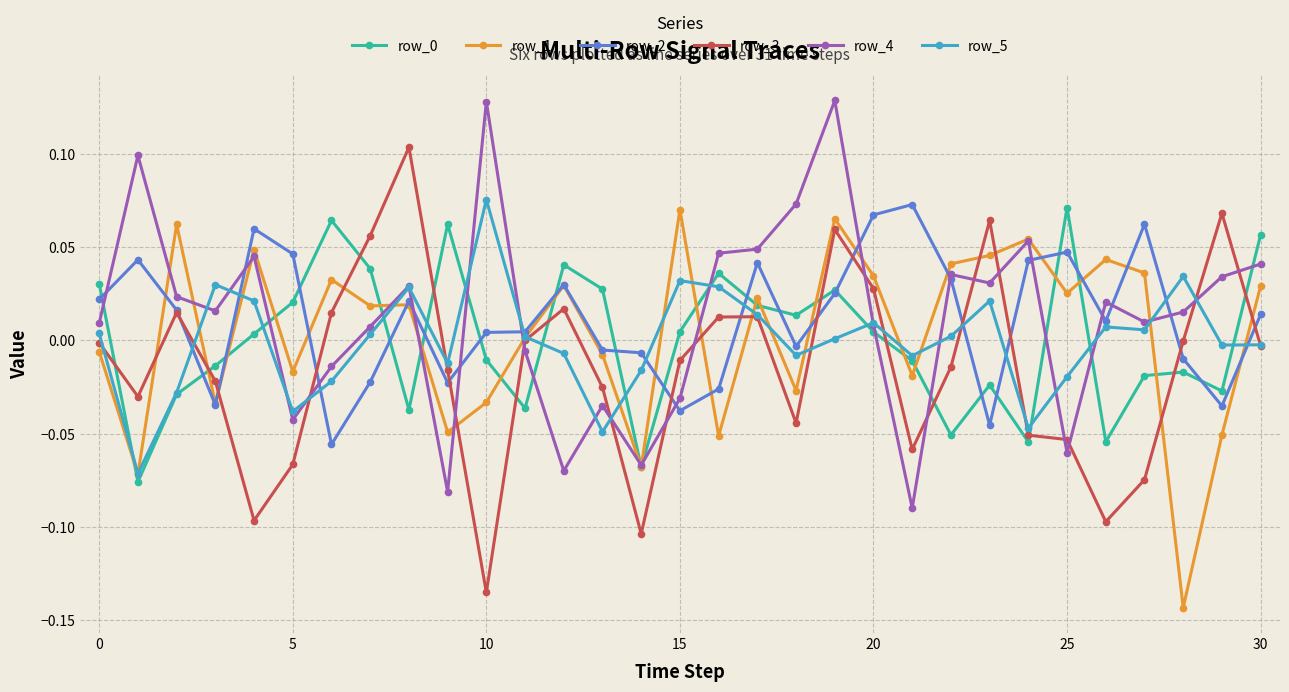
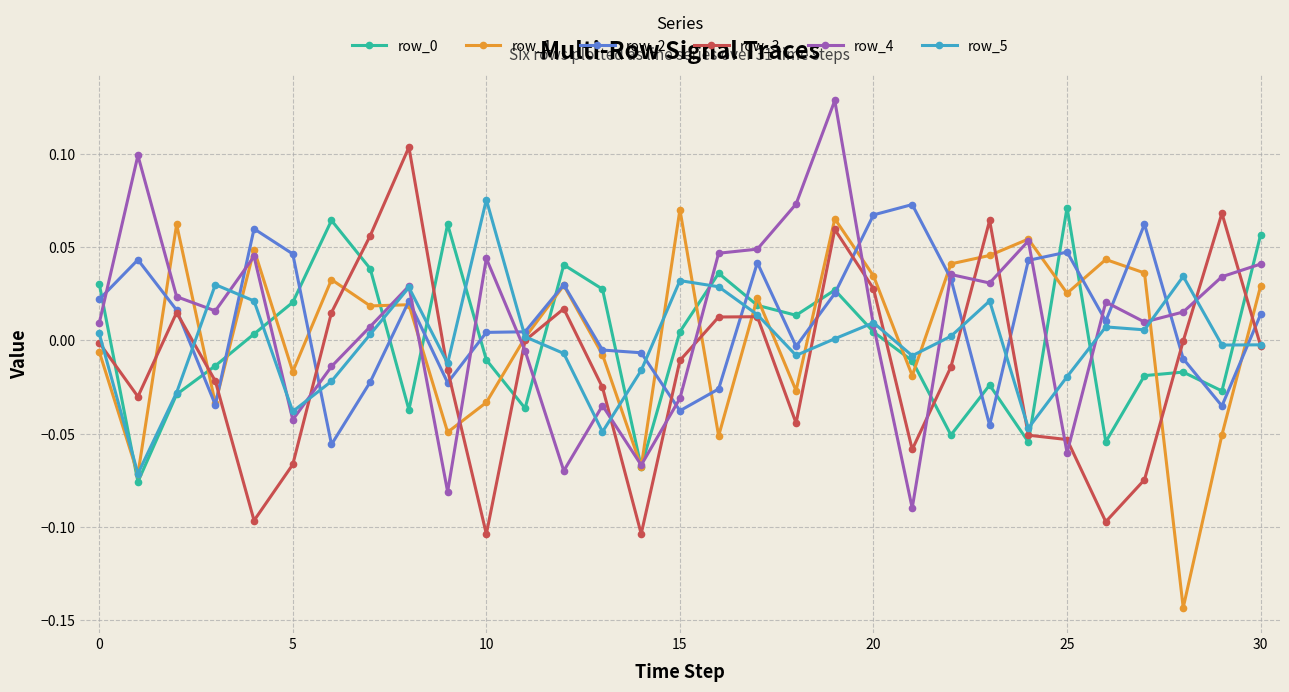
  {
    "row_1": {
      "0": -0.006,
      "5": -0.017,
      "10": -0.033,
      "15": 0.070,
      "20": 0.035,
      "25": 0.025,
      "30": 0.029
    },
    "row_3": {
      "0": -0.001,
      "5": -0.067,
-     "10": -0.135,
+     "10": -0.104,
      "15": -0.011,
      "20": 0.028,
      "25": -0.053
    },
    "row_4": {
      "0": 0.009,
      "5": -0.043,
-     "10": 0.128,
+     "10": 0.044,
      "15": -0.031,
      "25": -0.060,
      "30": 0.041
    }
  }
